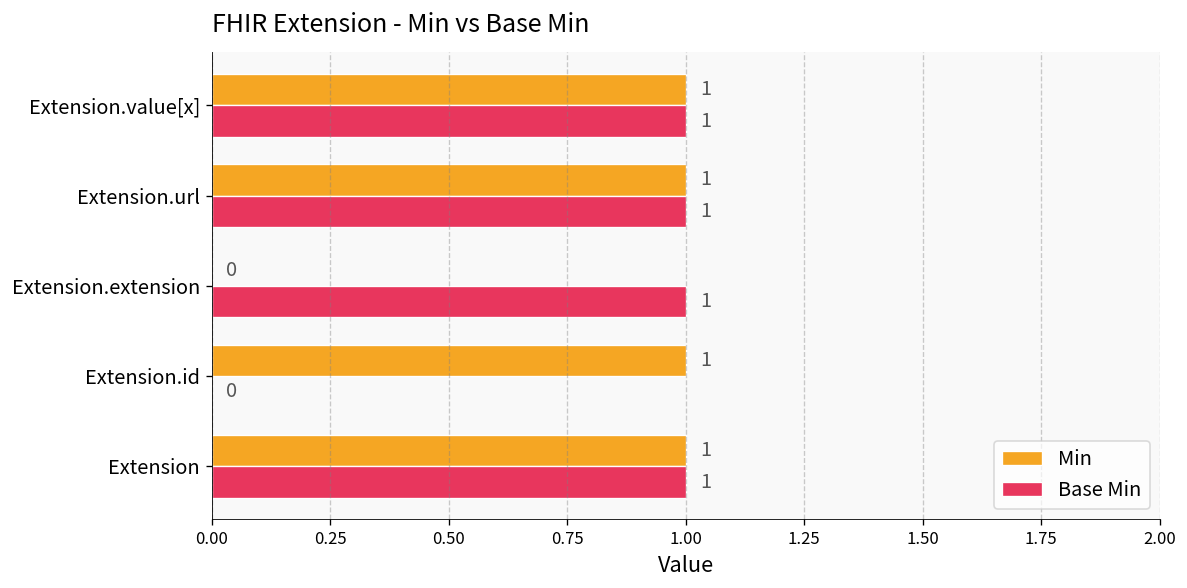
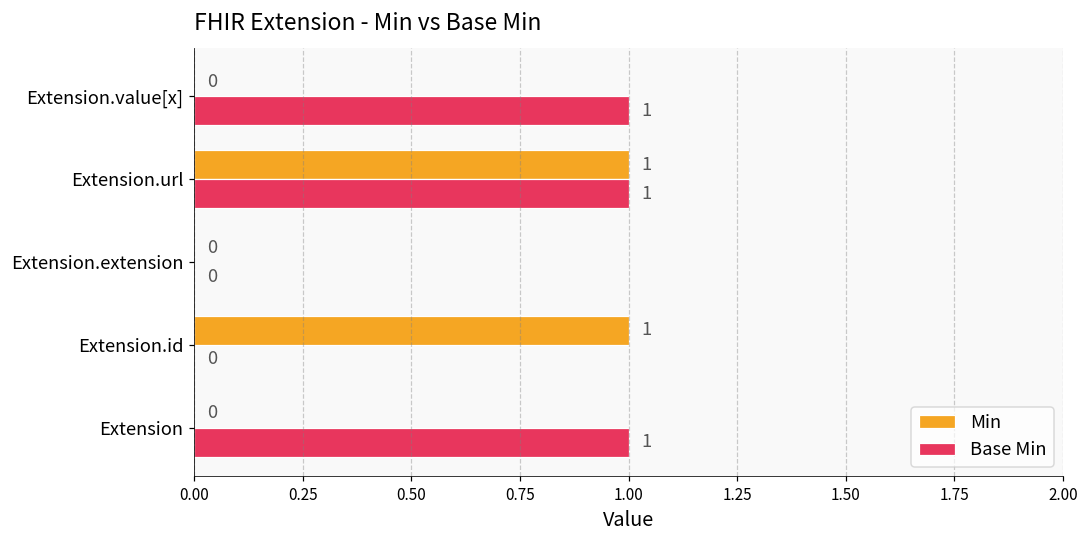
  {
    "Min": {
-     "Extension.value[x]": 1,
+     "Extension.value[x]": 0,
      "Extension.url": 1,
      "Extension.extension": 0,
      "Extension.id": 1,
-     "Extension": 1
+     "Extension": 0
    },
    "Base Min": {
      "Extension.value[x]": 1,
      "Extension.url": 1,
-     "Extension.extension": 1,
+     "Extension.extension": 0,
      "Extension.id": 0,
      "Extension": 1
    }
  }
